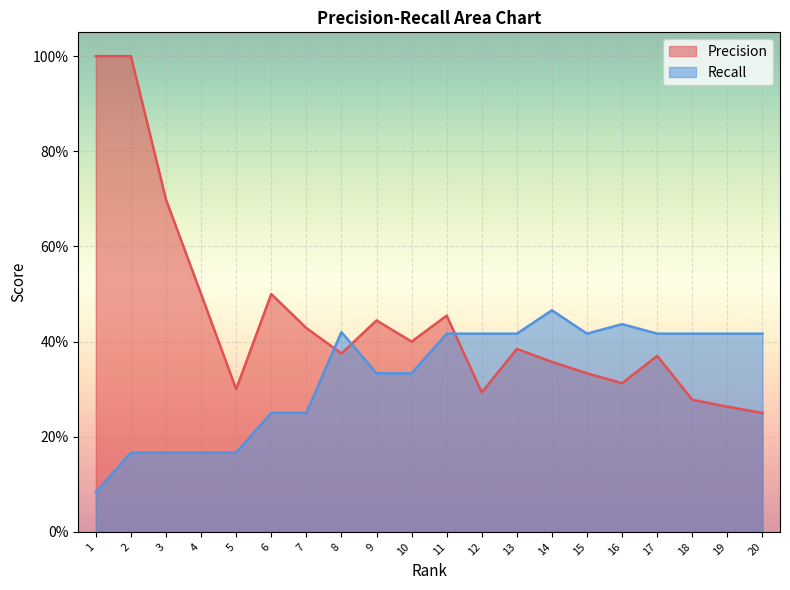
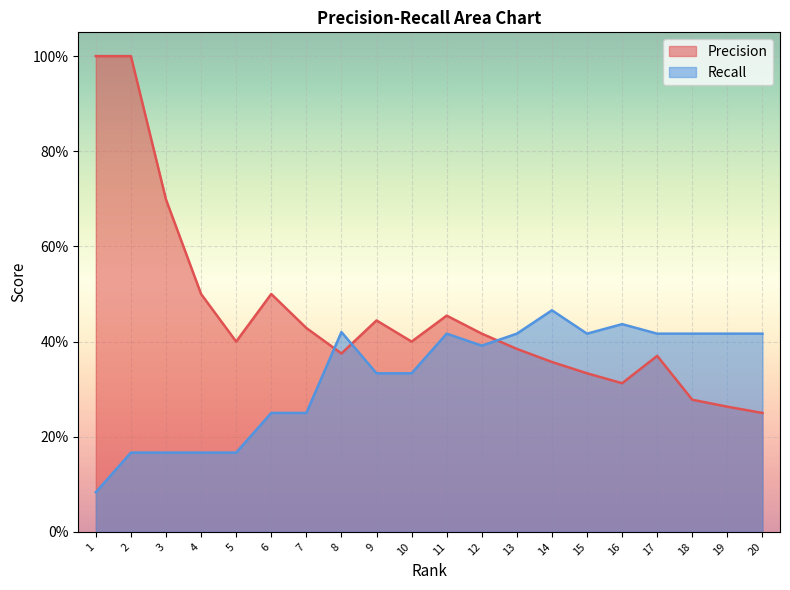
  {
    "Precision": {
      "1": "100%",
      "2": "100%",
      "3": "70%",
      "4": "50%",
-     "5": "30%",
+     "5": "40%",
      "6": "50%",
      "7": "43%",
      "8": "38%",
      "9": "44%",
      "10": "40%",
      "11": "45%",
-     "12": "29%",
+     "12": "42%",
      "13": "38%",
      "14": "36%",
      "15": "33%",
      "16": "31%",
      "17": "37%",
      "18": "28%",
      "19": "26%",
      "20": "25%"
    },
    "Recall": {
      "1": "8%",
      "2": "17%",
      "3": "17%",
      "4": "17%",
      "5": "17%",
      "6": "25%",
      "7": "25%",
      "8": "42%",
      "9": "33%",
      "10": "33%",
      "11": "42%",
-     "12": "42%",
+     "12": "39%",
      "13": "42%",
      "14": "47%",
      "15": "42%",
      "16": "44%",
      "17": "42%",
      "18": "42%",
      "19": "42%",
      "20": "42%"
    }
  }
